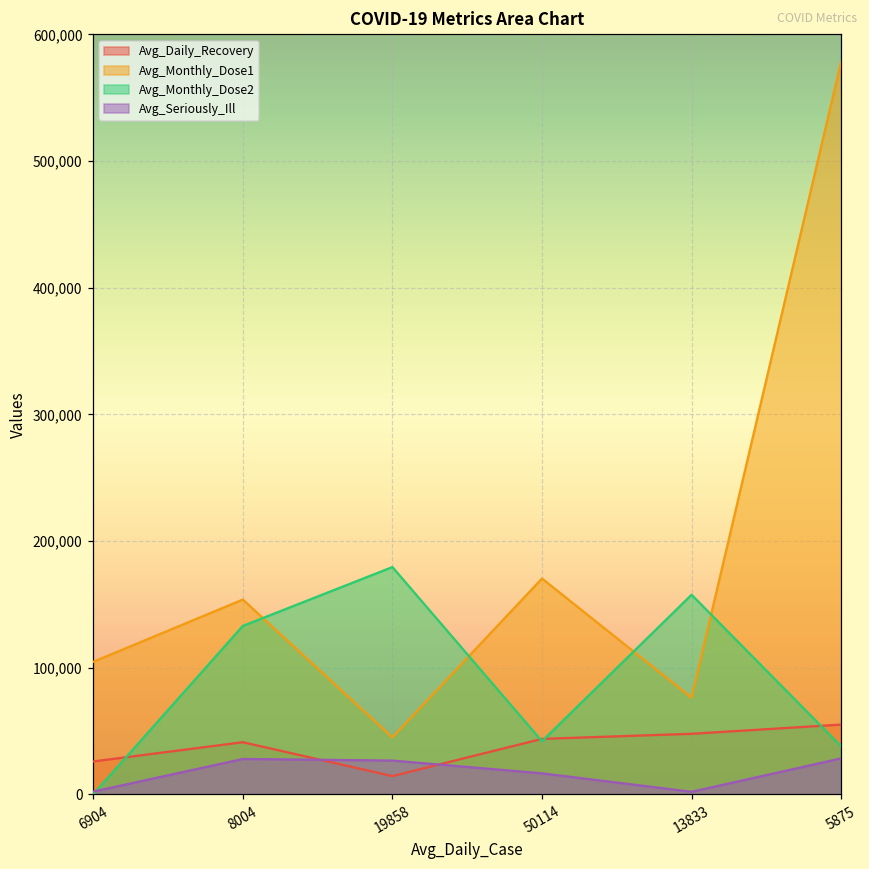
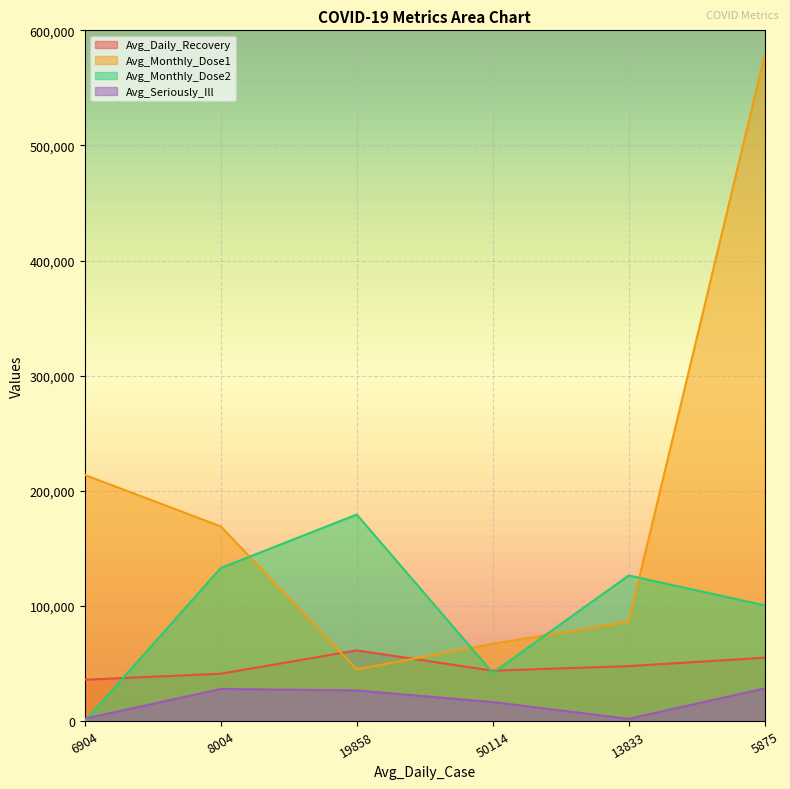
  {
    "Avg_Daily_Recovery": {
-     "6904": "26,000",
+     "6904": "36,000",
      "8004": "41,000",
-     "19858": "14,000",
+     "19858": "61,000",
      "13833": "48,000",
      "5875": "55,000"
    },
    "Avg_Monthly_Dose1": {
-     "6904": "105,000",
-     "8004": "154,000",
+     "6904": "214,000",
+     "8004": "169,000",
      "19858": "45,000",
-     "50114": "170,000",
-     "13833": "76,000",
+     "50114": "67,000",
+     "13833": "86,000",
      "5875": "579,000"
    },
    "Avg_Monthly_Dose2": {
      "8004": "133,000",
      "19858": "179,000",
-     "13833": "157,000",
-     "5875": "38,000"
+     "13833": "126,000",
+     "5875": "100,000"
    },
    "Avg_Seriously_Ill": {
      "8004": "28,000",
      "19858": "27,000",
      "50114": "16,000",
      "13833": "2,000",
      "5875": "28,000"
    }
  }
